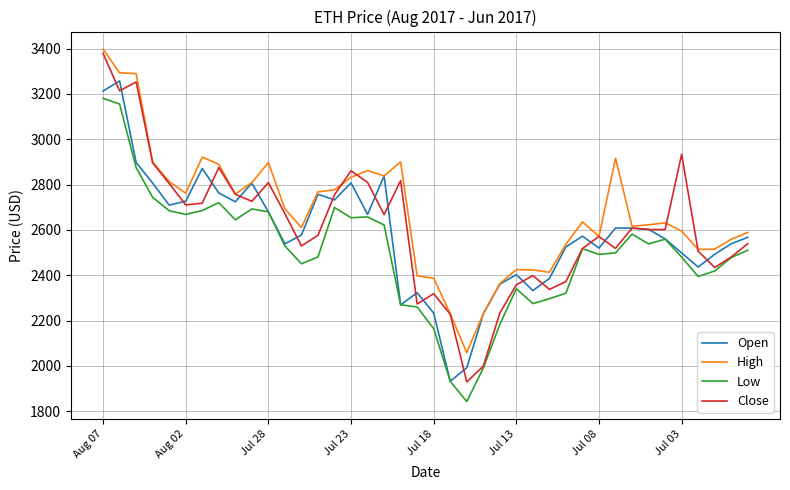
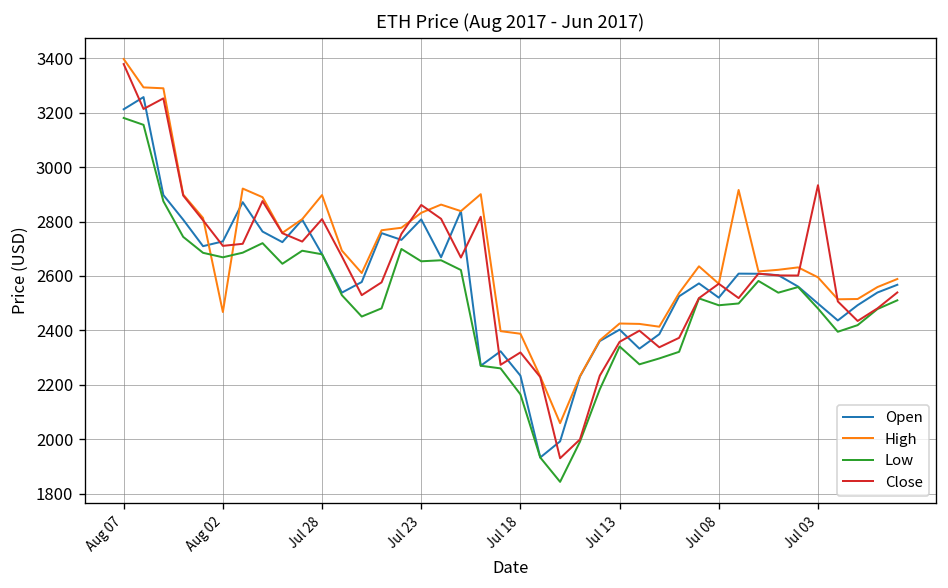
  {
    "Open": {
      "Aug 07": 3210,
      "Aug 02": 2730,
      "Jul 23": 2810,
      "Jul 18": 2230,
      "Jul 13": 2400,
      "Jul 08": 2520,
      "Jul 03": 2500
    },
    "High": {
      "Aug 07": 3400,
-     "Aug 02": 2760,
+     "Aug 02": 2470,
      "Jul 28": 2900,
      "Jul 23": 2830,
      "Jul 18": 2390,
      "Jul 13": 2430,
      "Jul 03": 2600
    },
    "Low": {
      "Aug 07": 3180,
      "Aug 02": 2670,
      "Jul 23": 2650,
      "Jul 18": 2160,
      "Jul 13": 2340,
      "Jul 08": 2490,
      "Jul 03": 2480
    },
    "Close": {
      "Aug 07": 3380,
      "Aug 02": 2710,
      "Jul 28": 2810,
      "Jul 23": 2860,
      "Jul 18": 2320,
      "Jul 13": 2360,
      "Jul 03": 2930
    }
  }
